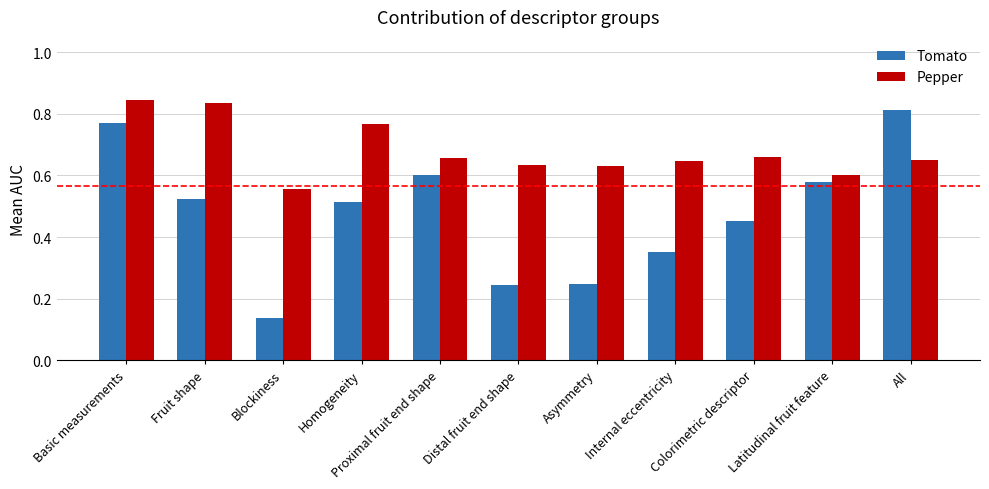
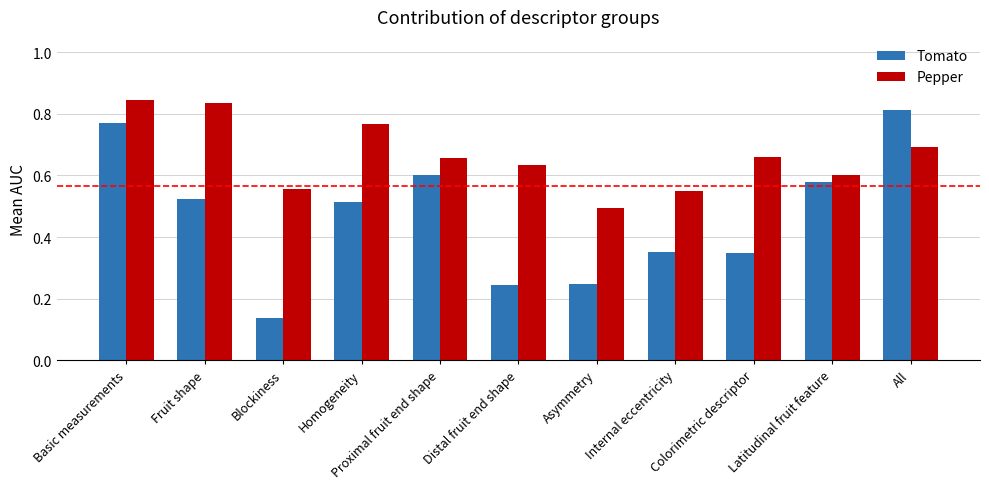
  {
    "Tomato": {
      "Basic measurements": 0.77,
      "Fruit shape": 0.52,
      "Blockiness": 0.14,
      "Homogeneity": 0.51,
      "Proximal fruit end shape": 0.60,
      "Distal fruit end shape": 0.24,
      "Asymmetry": 0.25,
      "Internal eccentricity": 0.35,
-     "Colorimetric descriptor": 0.45,
+     "Colorimetric descriptor": 0.35,
      "Latitudinal fruit feature": 0.58,
      "All": 0.81
    },
    "Pepper": {
      "Basic measurements": 0.84,
      "Fruit shape": 0.84,
      "Blockiness": 0.56,
      "Homogeneity": 0.77,
      "Proximal fruit end shape": 0.66,
      "Distal fruit end shape": 0.63,
-     "Asymmetry": 0.63,
-     "Internal eccentricity": 0.65,
+     "Asymmetry": 0.49,
+     "Internal eccentricity": 0.55,
      "Colorimetric descriptor": 0.66,
      "Latitudinal fruit feature": 0.60,
-     "All": 0.65
+     "All": 0.69
    }
  }
